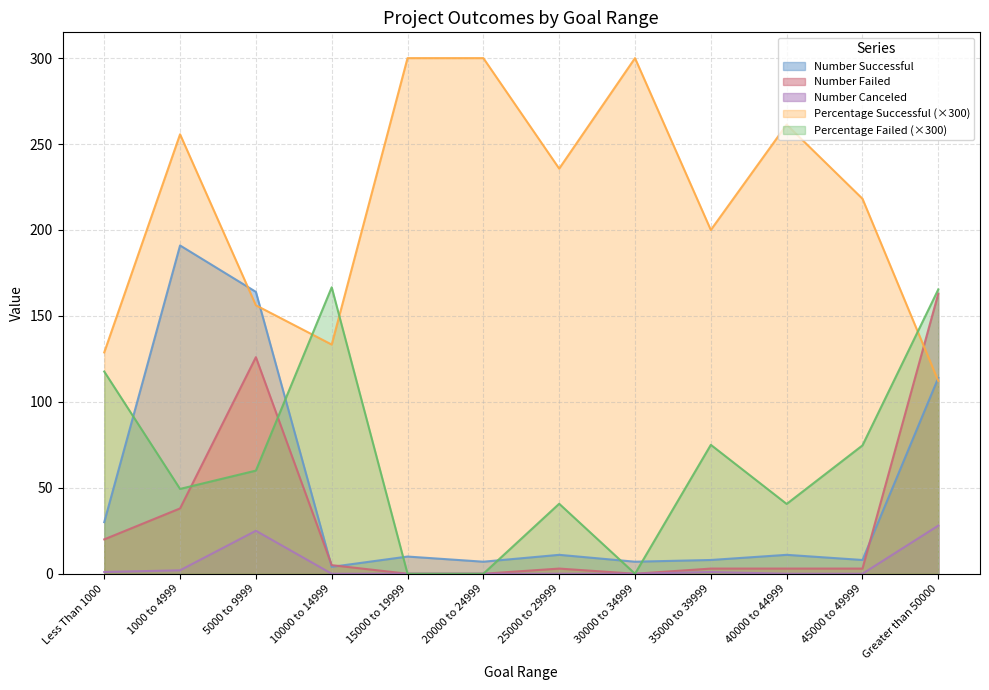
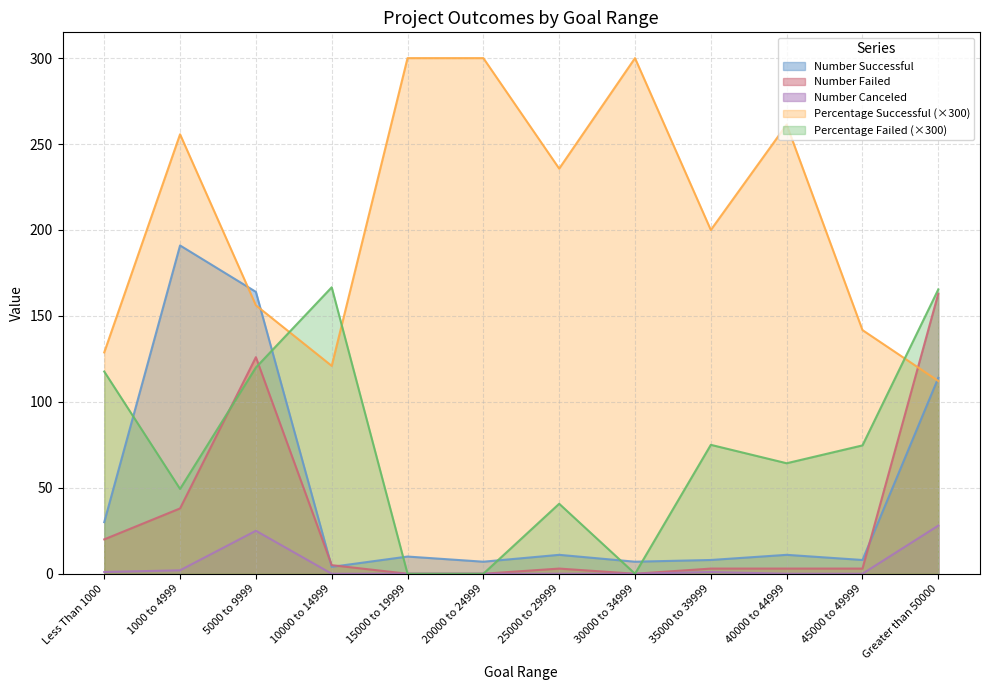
  {
    "Percentage Successful (×300)": {
      "Less Than 1000": 129,
      "1000 to 4999": 256,
      "5000 to 9999": 156,
-     "10000 to 14999": 133,
+     "10000 to 14999": 121,
      "15000 to 19999": 300,
      "20000 to 24999": 300,
      "25000 to 29999": 236,
      "30000 to 34999": 300,
      "35000 to 39999": 200,
-     "45000 to 49999": 218,
+     "45000 to 49999": 142,
      "Greater than 50000": 112
    },
    "Percentage Failed (×300)": {
      "Less Than 1000": 118,
      "1000 to 4999": 49,
-     "5000 to 9999": 60,
+     "5000 to 9999": 120,
      "10000 to 14999": 167,
      "25000 to 29999": 41,
      "35000 to 39999": 75,
-     "40000 to 44999": 41,
+     "40000 to 44999": 64,
      "45000 to 49999": 75,
      "Greater than 50000": 165
    }
  }
